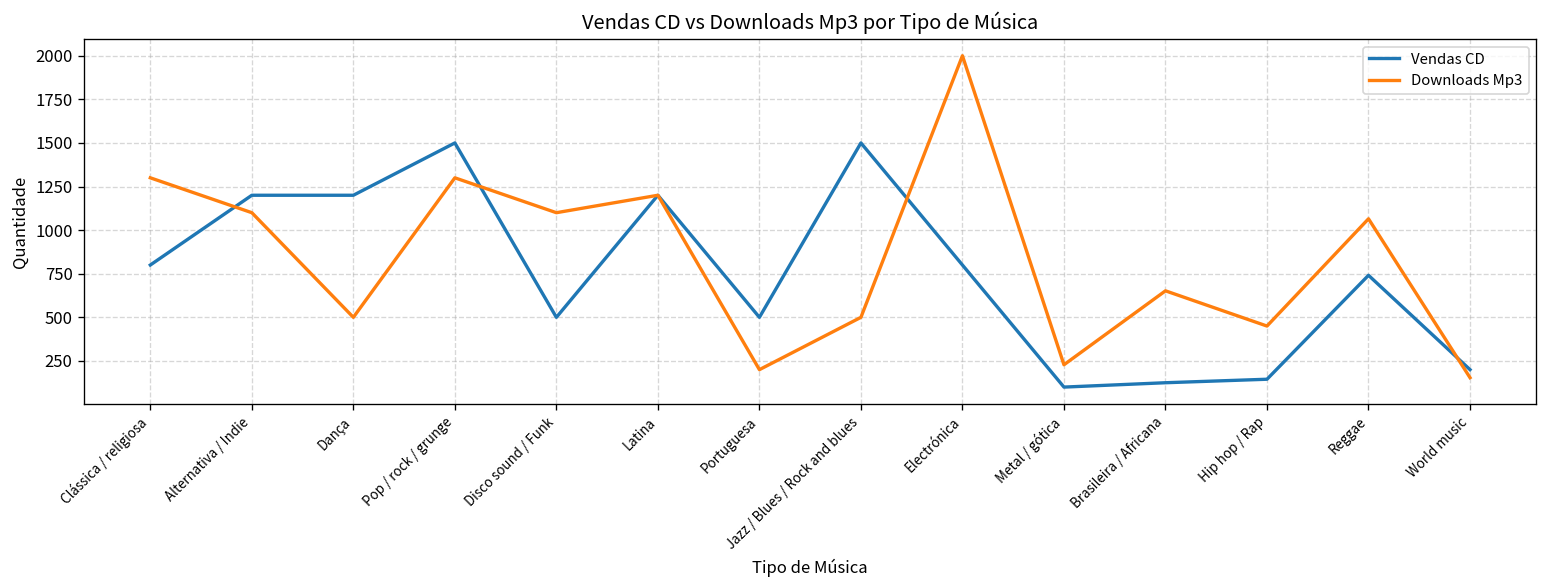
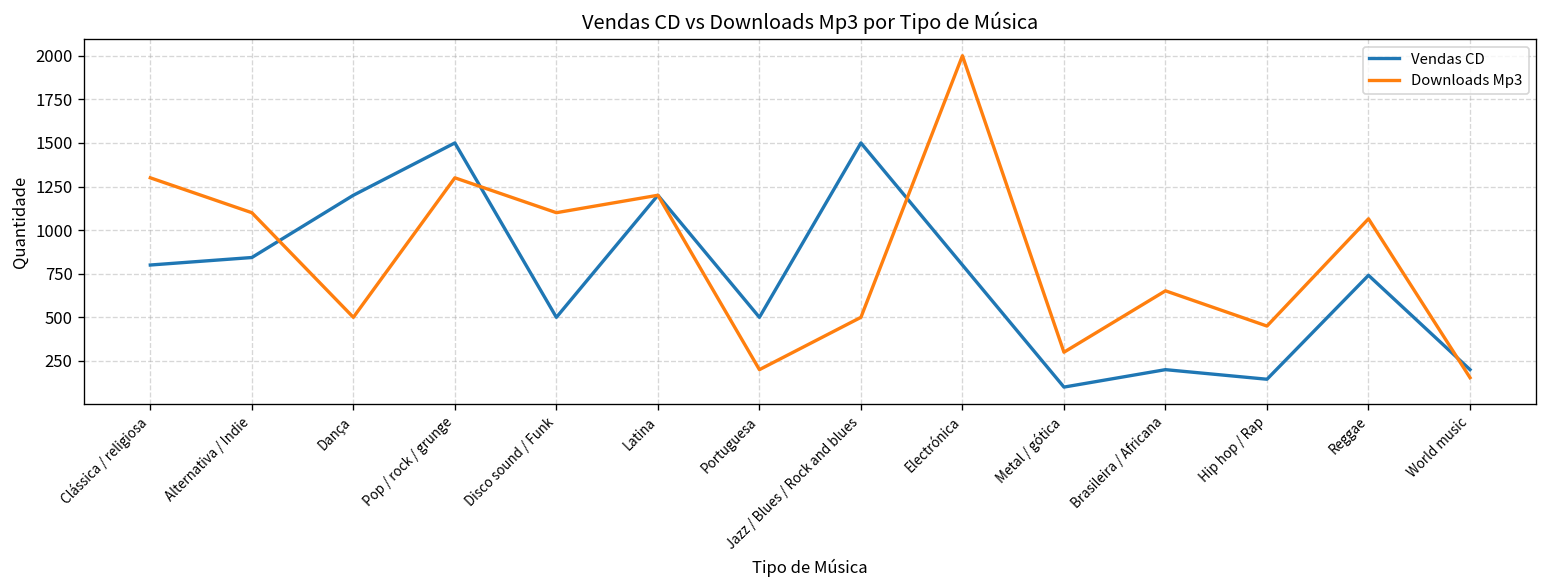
  {
    "Vendas CD": {
      "Clássica / religiosa": 800,
-     "Alternativa / Indie": 1200,
+     "Alternativa / Indie": 840,
      "Dança": 1200,
      "Pop / rock / grunge": 1500,
      "Disco sound / Funk": 500,
      "Portuguesa": 500,
      "Jazz / Blues / Rock and blues": 1500,
      "Electrónica": 800,
      "Metal / gótica": 100,
-     "Brasileira / Africana": 130,
+     "Brasileira / Africana": 200,
      "Hip hop / Rap": 150,
      "Reggae": 740,
      "World music": 200
    },
    "Downloads Mp3": {
      "Clássica / religiosa": 1300,
      "Alternativa / Indie": 1100,
      "Dança": 500,
      "Pop / rock / grunge": 1300,
      "Disco sound / Funk": 1100,
      "Portuguesa": 200,
      "Jazz / Blues / Rock and blues": 500,
      "Electrónica": 2000,
-     "Metal / gótica": 230,
+     "Metal / gótica": 300,
      "Brasileira / Africana": 650,
      "Hip hop / Rap": 450,
      "Reggae": 1070,
      "World music": 150
    }
  }
